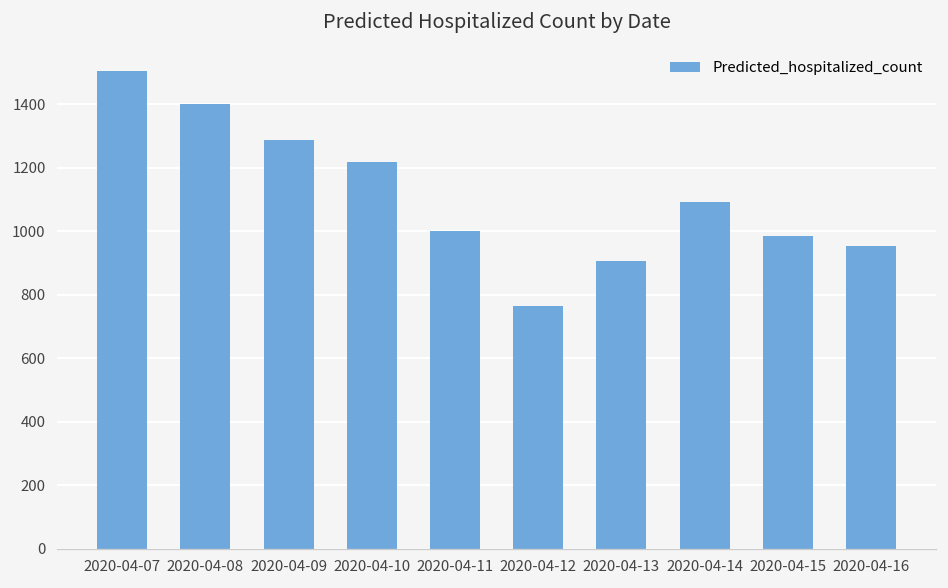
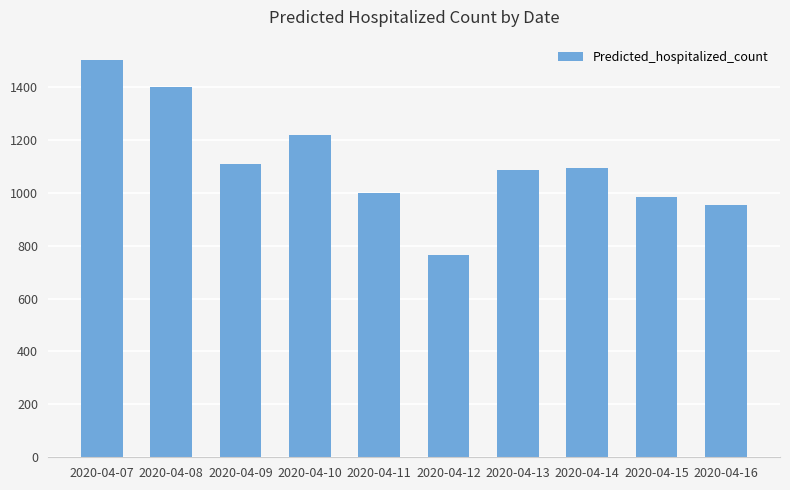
  {
    "2020-04-07": 1500,
    "2020-04-08": 1400,
-   "2020-04-09": 1290,
+   "2020-04-09": 1110,
    "2020-04-10": 1220,
    "2020-04-11": 1000,
    "2020-04-12": 770,
-   "2020-04-13": 910,
+   "2020-04-13": 1090,
    "2020-04-14": 1090,
    "2020-04-15": 980,
    "2020-04-16": 950
  }
